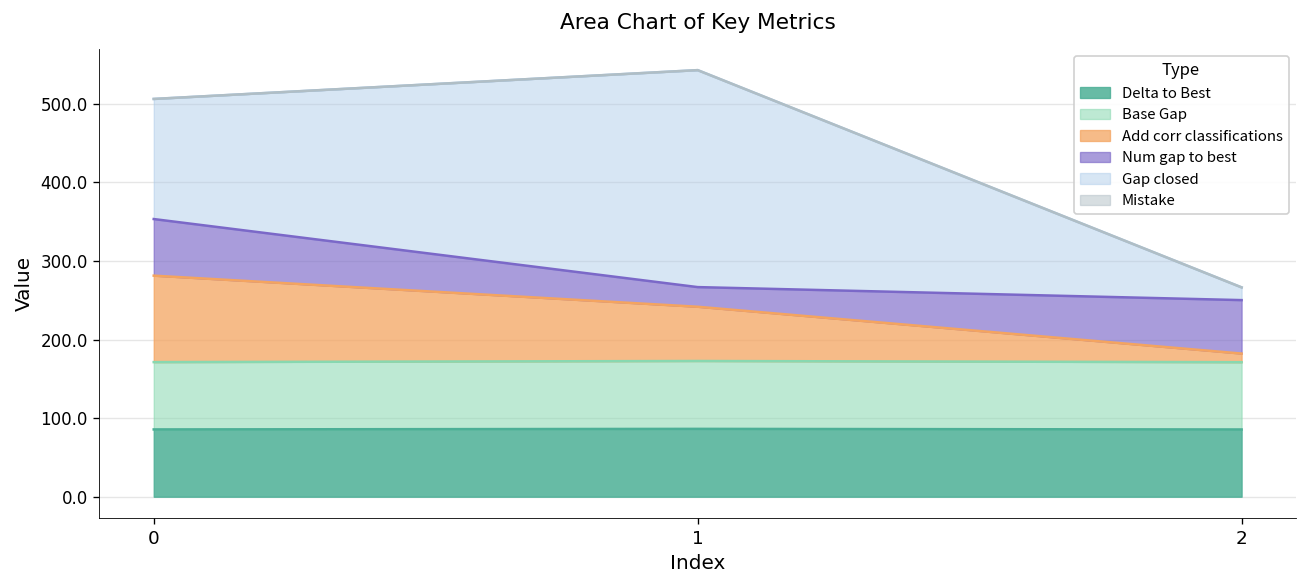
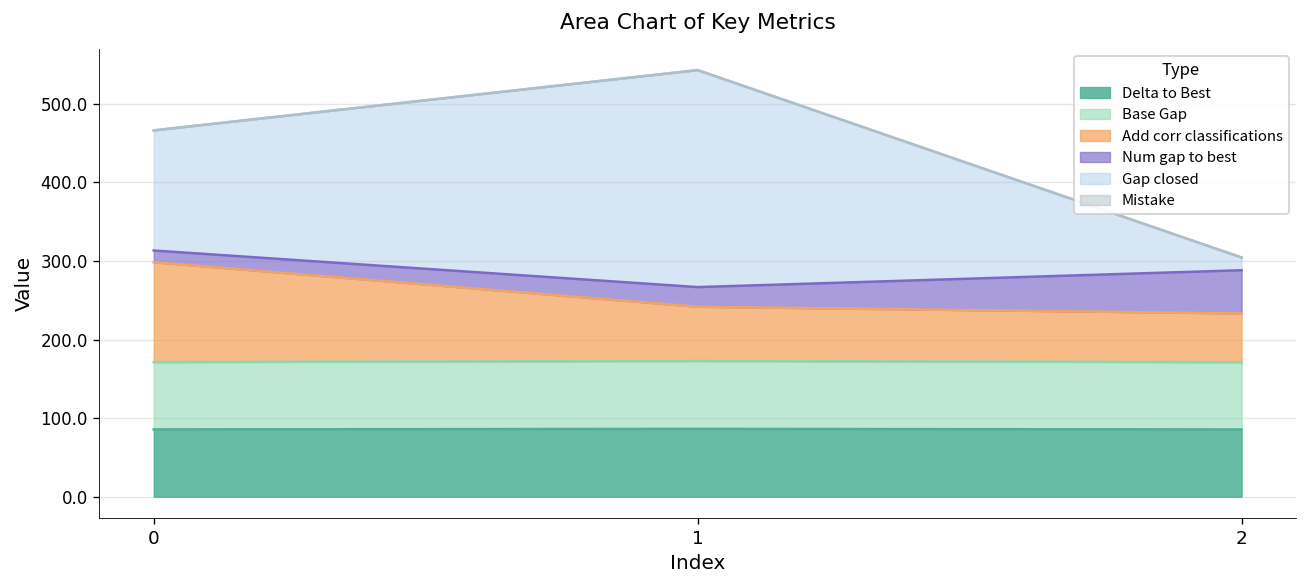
  {
    "Delta to Best": {
      "0": 90,
      "1": 90,
      "2": 90
    },
    "Add corr classifications": {
-     "0": 110,
+     "0": 130,
      "1": 70,
-     "2": 10
+     "2": 60
    },
    "Num gap to best": {
-     "0": 70,
+     "0": 20,
      "1": 20,
-     "2": 70
+     "2": 60
    }
  }
